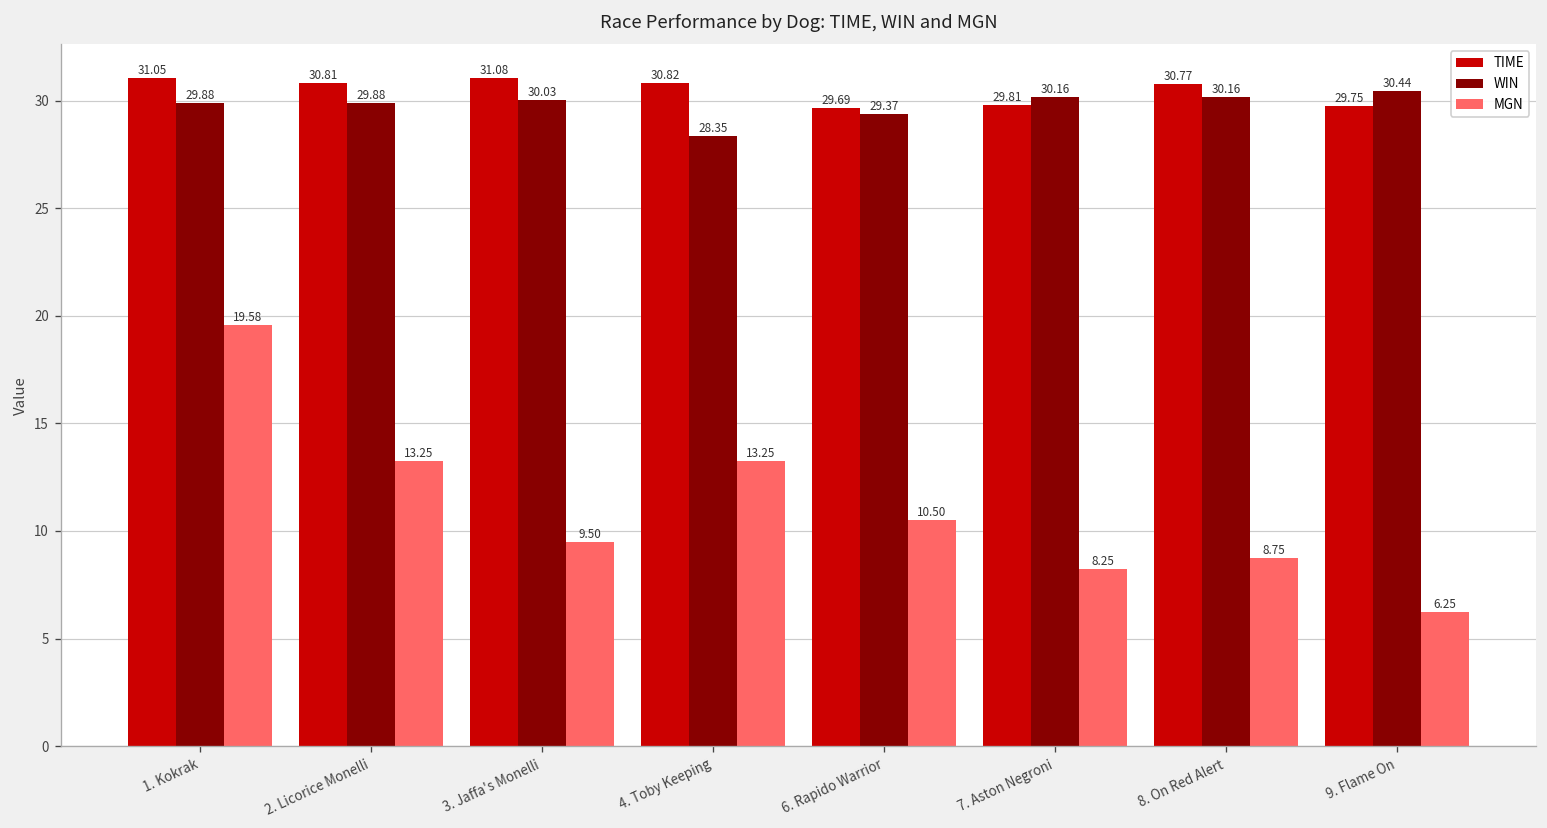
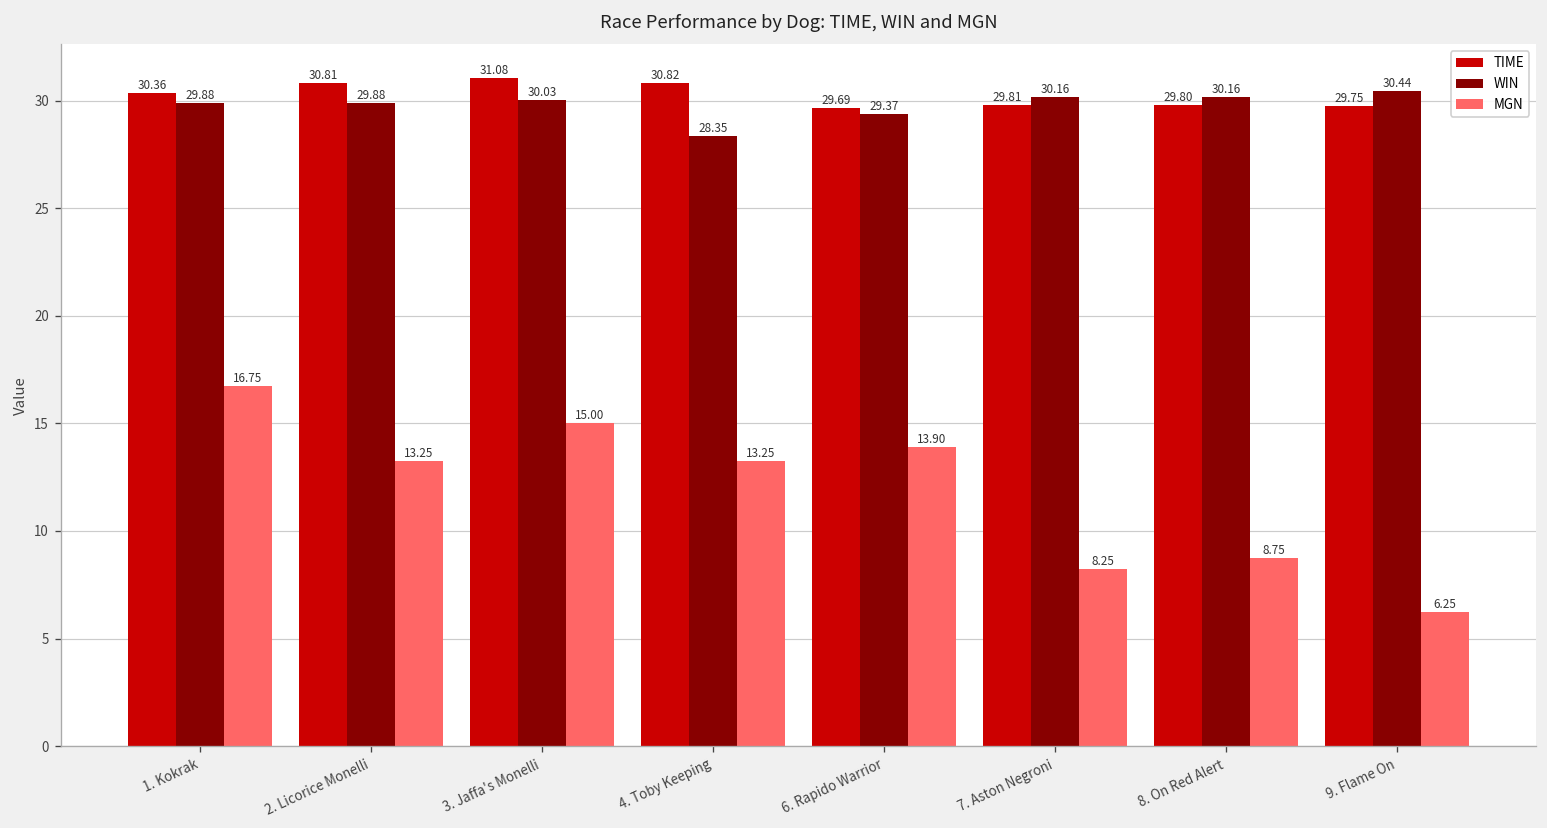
  {
    "TIME": {
-     "1. Kokrak": 31.05,
+     "1. Kokrak": 30.36,
      "2. Licorice Monelli": 30.81,
      "3. Jaffa's Monelli": 31.08,
      "4. Toby Keeping": 30.82,
      "6. Rapido Warrior": 29.69,
      "7. Aston Negroni": 29.81,
-     "8. On Red Alert": 30.77,
+     "8. On Red Alert": 29.80,
      "9. Flame On": 29.75
    },
    "WIN": {
      "1. Kokrak": 29.88,
      "2. Licorice Monelli": 29.88,
      "3. Jaffa's Monelli": 30.03,
      "4. Toby Keeping": 28.35,
      "6. Rapido Warrior": 29.37,
      "7. Aston Negroni": 30.16,
      "8. On Red Alert": 30.16,
      "9. Flame On": 30.44
    },
    "MGN": {
-     "1. Kokrak": 19.58,
+     "1. Kokrak": 16.75,
      "2. Licorice Monelli": 13.25,
-     "3. Jaffa's Monelli": 9.50,
+     "3. Jaffa's Monelli": 15.00,
      "4. Toby Keeping": 13.25,
-     "6. Rapido Warrior": 10.50,
+     "6. Rapido Warrior": 13.90,
      "7. Aston Negroni": 8.25,
      "8. On Red Alert": 8.75,
      "9. Flame On": 6.25
    }
  }
